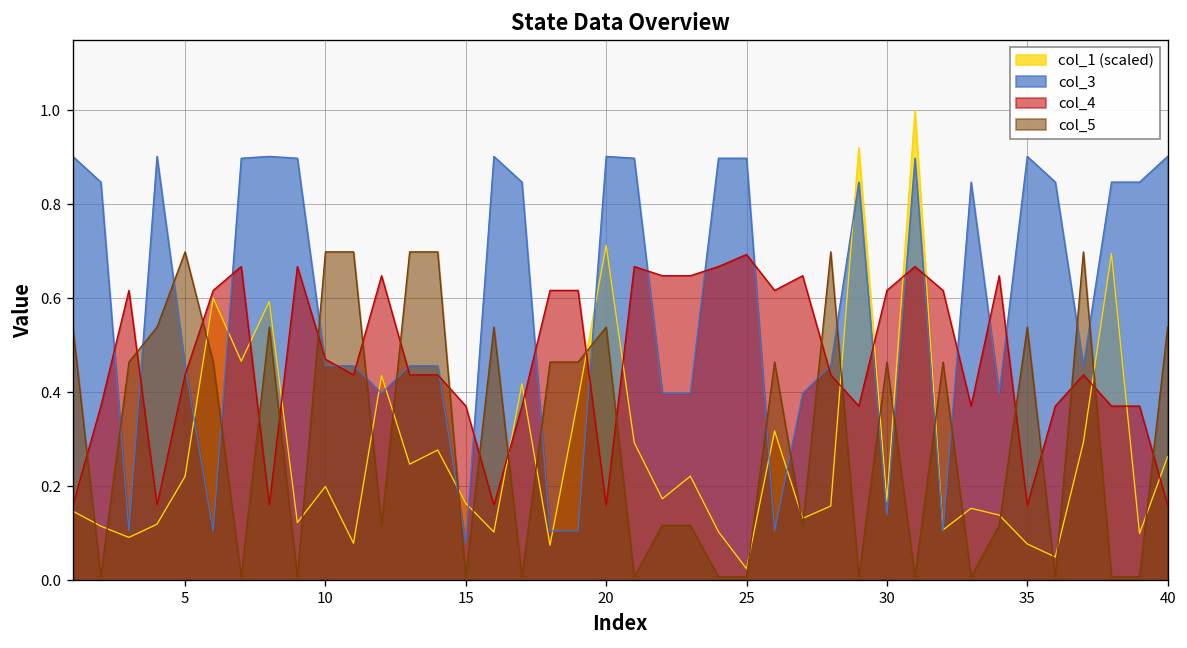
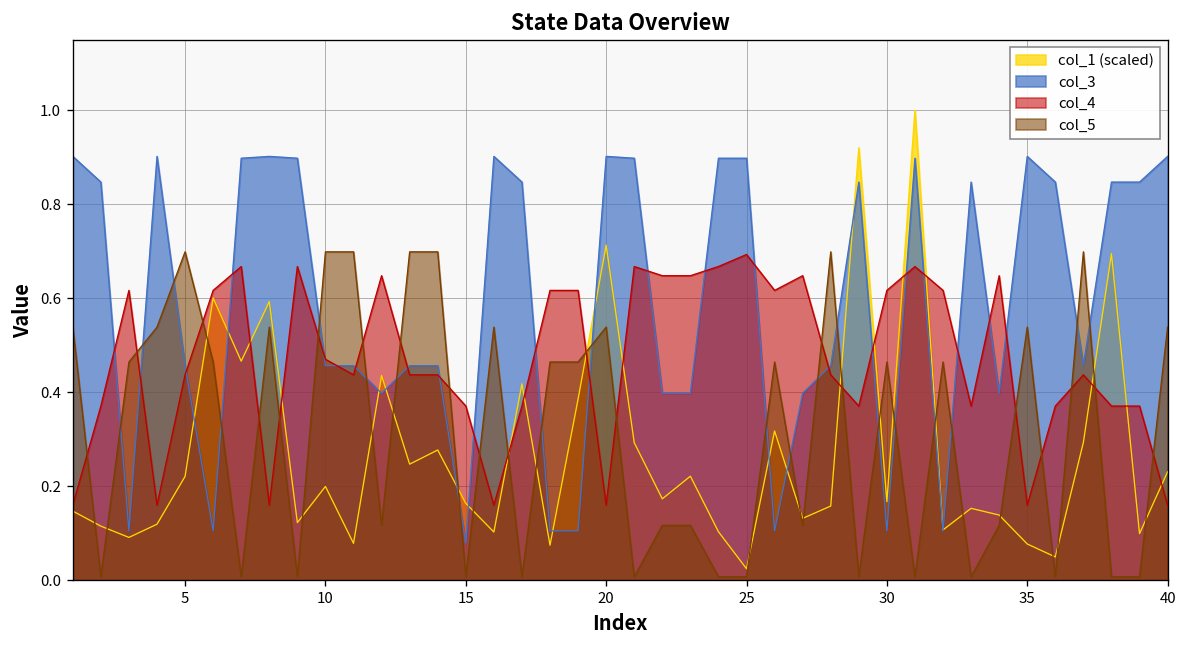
  {
    "col_1 (scaled)": {
      "5": 0.22,
      "10": 0.20,
      "15": 0.16,
      "20": 0.71,
      "25": 0.02,
      "30": 0.17,
      "35": 0.08,
-     "40": 0.26
+     "40": 0.23
    },
    "col_3": {
      "5": 0.46,
      "10": 0.46,
      "15": 0.08,
      "20": 0.90,
      "25": 0.90,
-     "30": 0.14,
+     "30": 0.11,
      "35": 0.90,
      "40": 0.90
    },
    "col_4": {
      "5": 0.44,
      "10": 0.47,
      "15": 0.37,
      "20": 0.16,
      "25": 0.69,
      "30": 0.62,
      "35": 0.16,
      "40": 0.16
    },
    "col_5": {
      "5": 0.70,
      "10": 0.70,
      "15": 0.01,
      "20": 0.54,
      "25": 0.01,
      "30": 0.46,
      "35": 0.54,
      "40": 0.54
    }
  }
